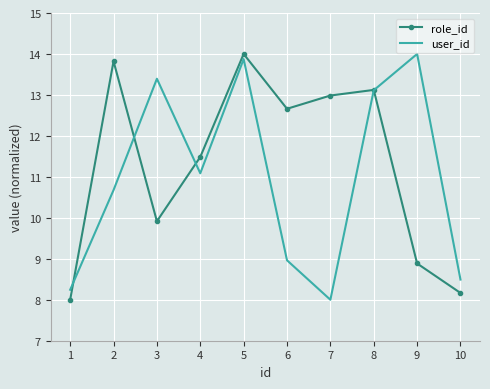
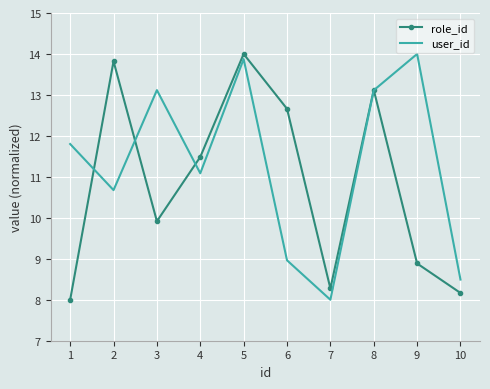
  {
    "role_id": {
      "1": 8.0,
      "2": 13.8,
      "3": 9.9,
      "4": 11.5,
      "5": 14.0,
      "6": 12.7,
-     "7": 13.0,
+     "7": 8.3,
      "9": 8.9,
      "10": 8.2
    },
    "user_id": {
-     "1": 8.2,
+     "1": 11.8,
      "2": 10.7,
-     "3": 13.4,
+     "3": 13.1,
      "4": 11.1,
      "5": 13.9,
      "6": 9.0,
      "7": 8.0,
      "9": 14.0,
      "10": 8.5
    }
  }
